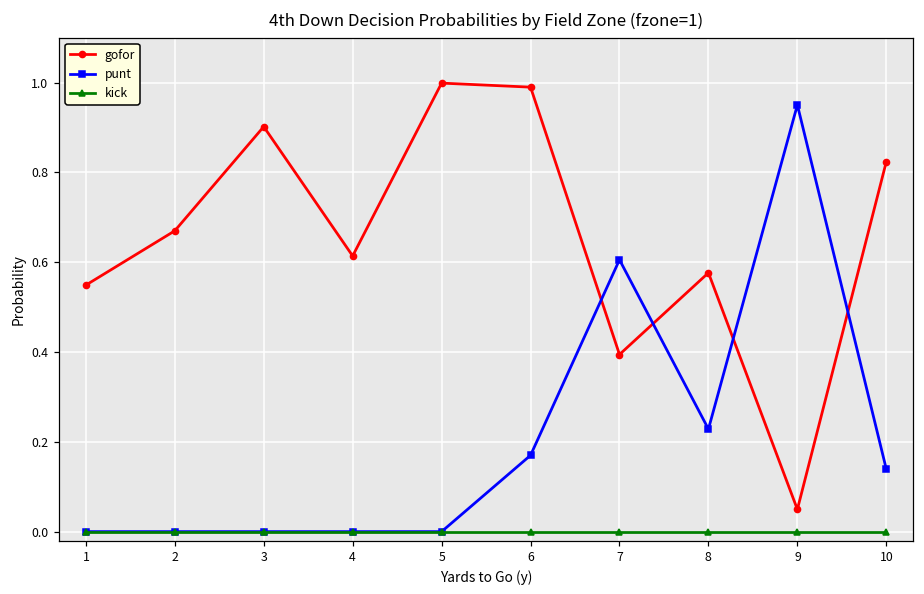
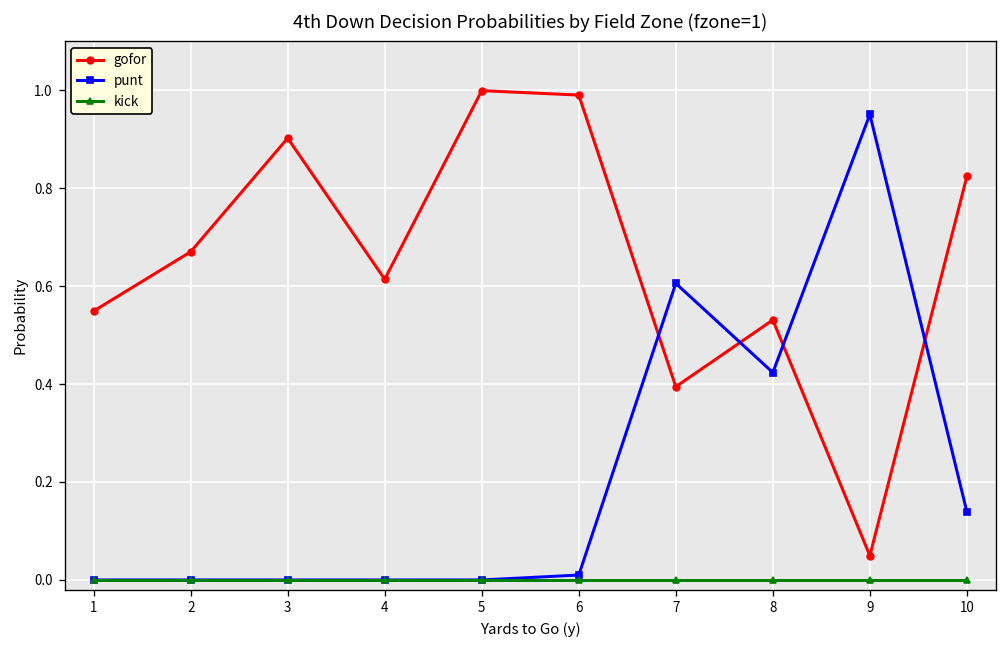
  {
    "gofor": {
      "1": 0.55,
      "2": 0.67,
      "3": 0.90,
      "4": 0.61,
      "5": 1.00,
      "6": 0.99,
      "7": 0.39,
-     "8": 0.58,
+     "8": 0.53,
      "9": 0.05,
      "10": 0.82
    },
    "punt": {
-     "6": 0.17,
+     "6": 0.01,
      "7": 0.61,
-     "8": 0.23,
+     "8": 0.42,
      "9": 0.95,
      "10": 0.14
    },
    "kick": {
      "6": 0.00,
      "7": 0.00,
      "8": 0.00,
      "9": 0.00,
      "10": 0.00
    }
  }
